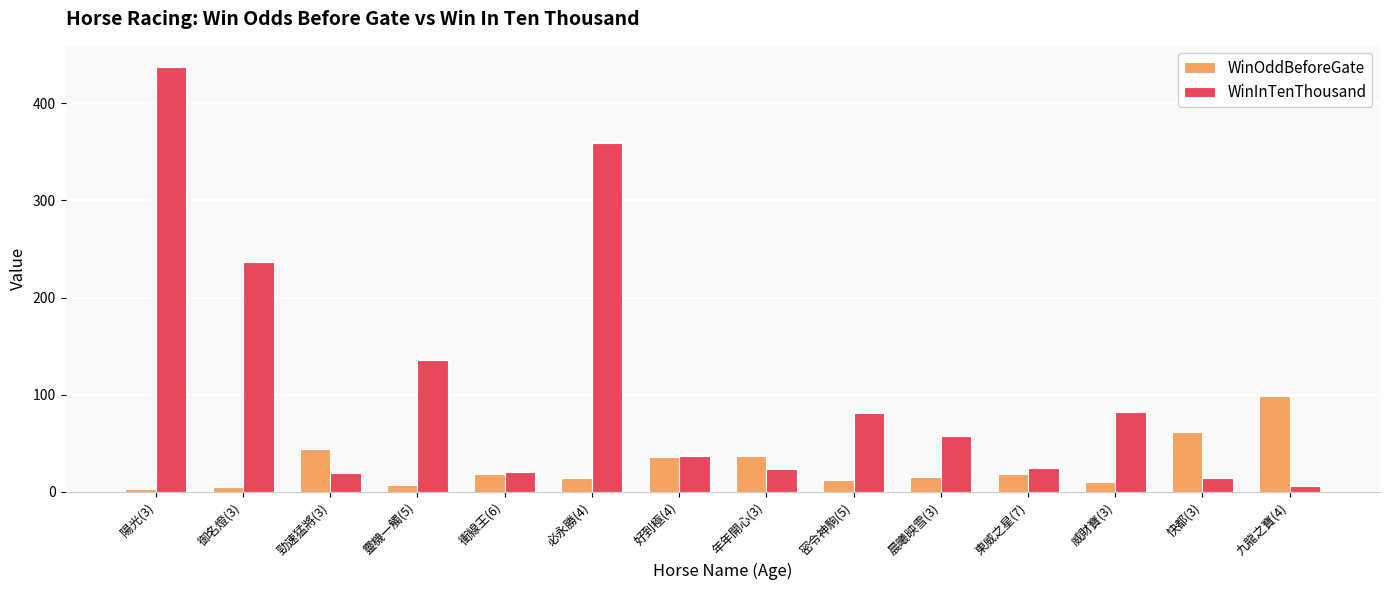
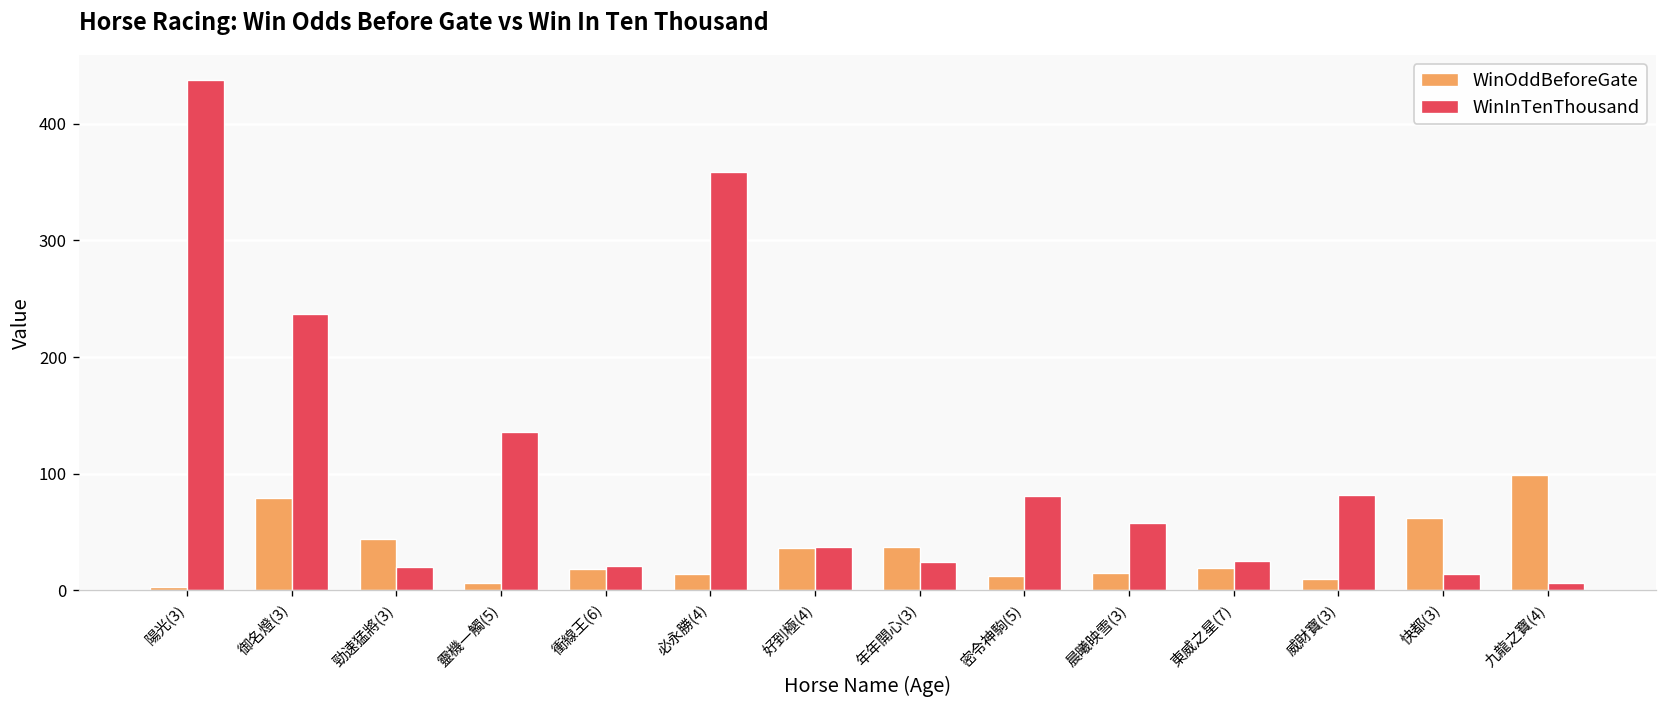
  {
    "WinOddBeforeGate": {
      "陽光(3)": 0,
-     "御名燈(3)": 0,
+     "御名燈(3)": 80,
      "勁速猛將(3)": 40,
      "靈機一觸(5)": 10,
      "衝線王(6)": 20,
      "必永勝(4)": 10,
      "好到極(4)": 40,
      "年年開心(3)": 40,
      "密令神駒(5)": 10,
      "晨曦映雪(3)": 20,
      "東威之星(7)": 20,
      "威財寶(3)": 10,
      "快都(3)": 60,
      "九龍之寶(4)": 100
    },
    "WinInTenThousand": {
      "陽光(3)": 440,
      "御名燈(3)": 240,
      "勁速猛將(3)": 20,
      "靈機一觸(5)": 140,
      "衝線王(6)": 20,
      "必永勝(4)": 360,
      "好到極(4)": 40,
      "年年開心(3)": 20,
      "密令神駒(5)": 80,
      "晨曦映雪(3)": 60,
      "東威之星(7)": 30,
      "威財寶(3)": 80,
      "快都(3)": 10,
      "九龍之寶(4)": 10
    }
  }
